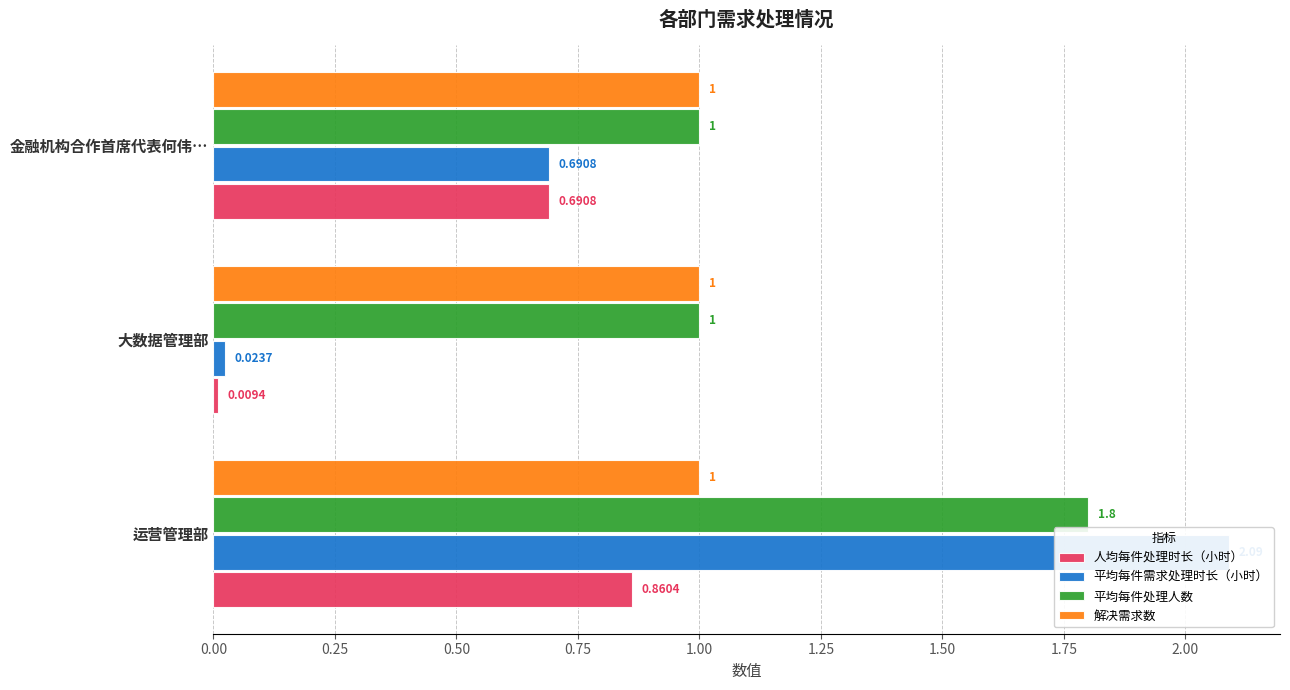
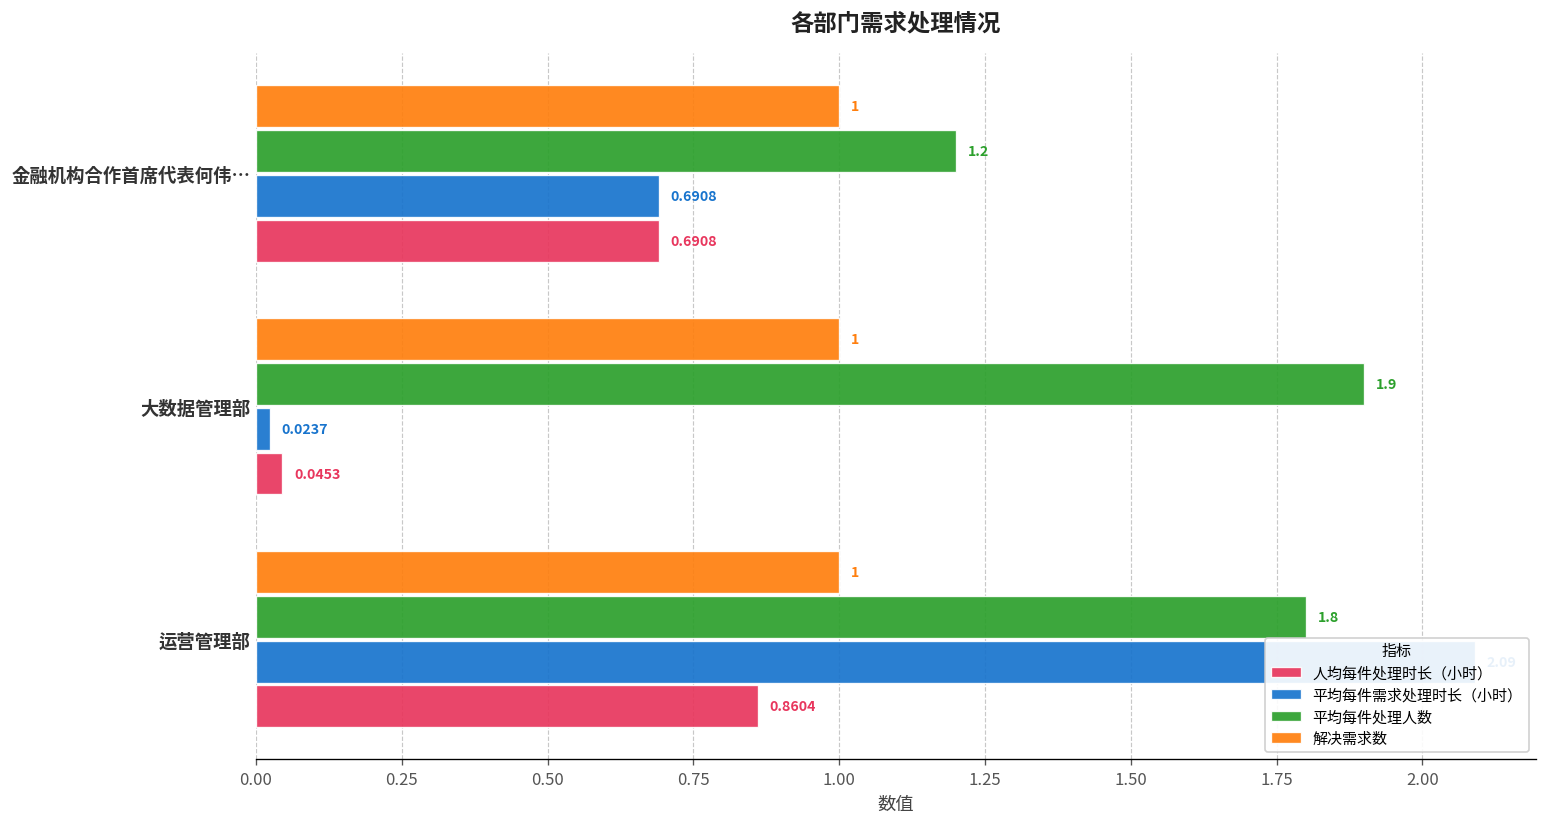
  {
    "人均每件处理时长（小时）": {
      "金融机构合作首席代表何伟…": 0.6908,
-     "大数据管理部": 0.0094,
+     "大数据管理部": 0.0453,
      "运营管理部": 0.8604
    },
    "平均每件需求处理时长（小时）": {
      "金融机构合作首席代表何伟…": 0.6908,
      "大数据管理部": 0.0237
    },
    "平均每件处理人数": {
-     "金融机构合作首席代表何伟…": 1,
-     "大数据管理部": 1,
+     "金融机构合作首席代表何伟…": 1.2,
+     "大数据管理部": 1.9,
      "运营管理部": 1.8
    },
    "解决需求数": {
      "金融机构合作首席代表何伟…": 1,
      "大数据管理部": 1,
      "运营管理部": 1
    }
  }
